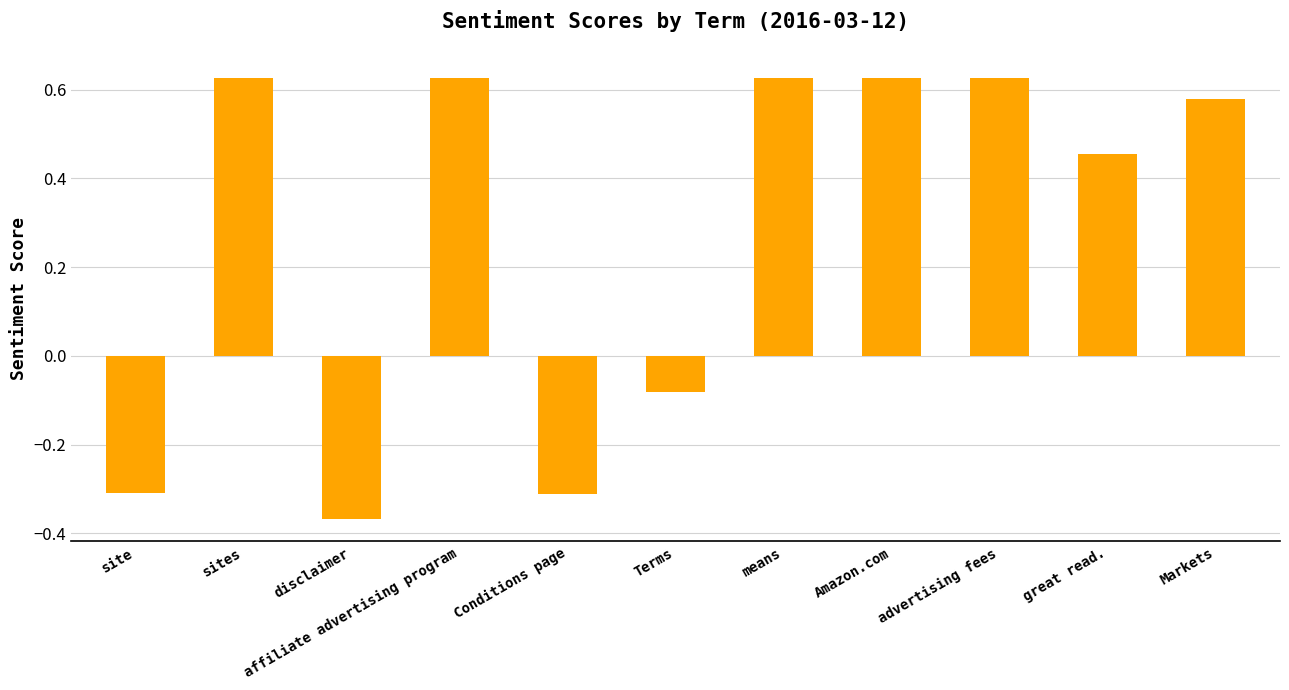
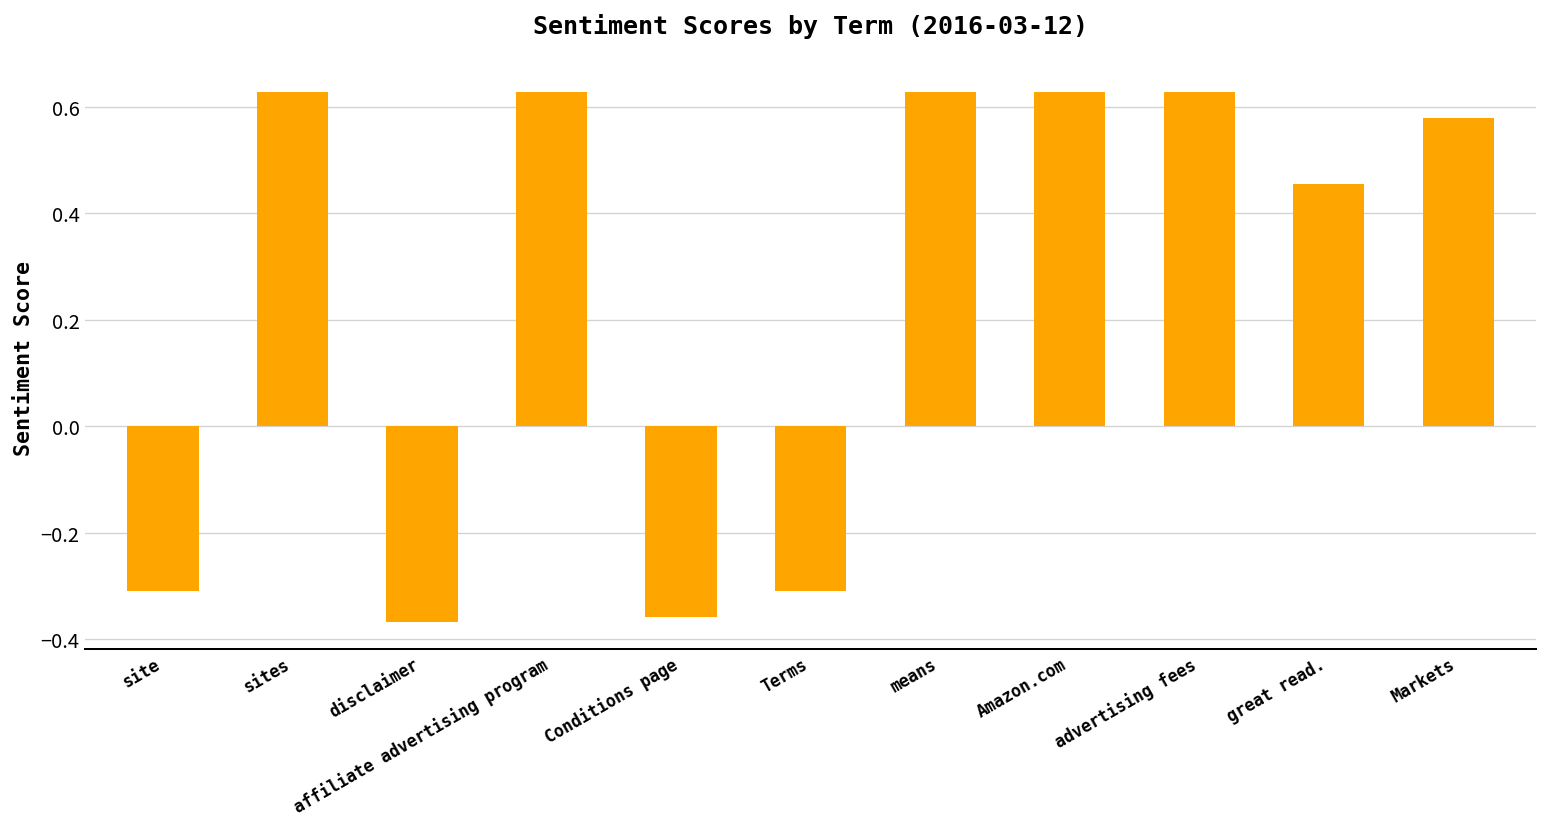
  {
    "site": -0.31,
    "sites": 0.63,
    "disclaimer": -0.37,
    "affiliate advertising program": 0.63,
-   "Conditions page": -0.31,
-   "Terms": -0.08,
+   "Conditions page": -0.36,
+   "Terms": -0.31,
    "means": 0.63,
    "Amazon.com": 0.63,
    "advertising fees": 0.63,
    "great read.": 0.45,
    "Markets": 0.58
  }
